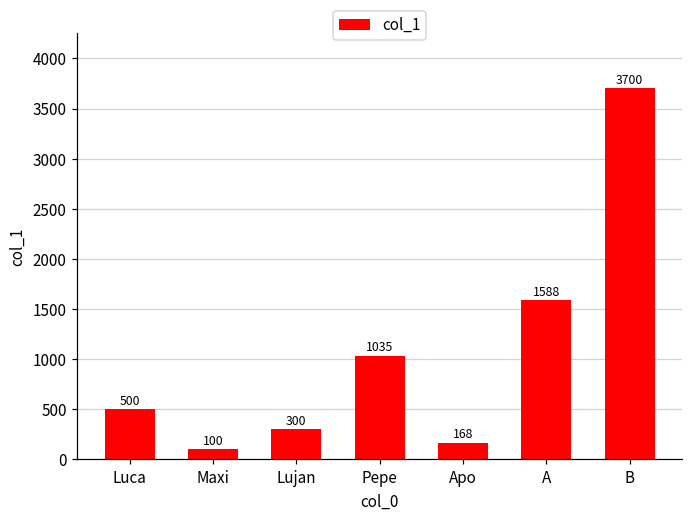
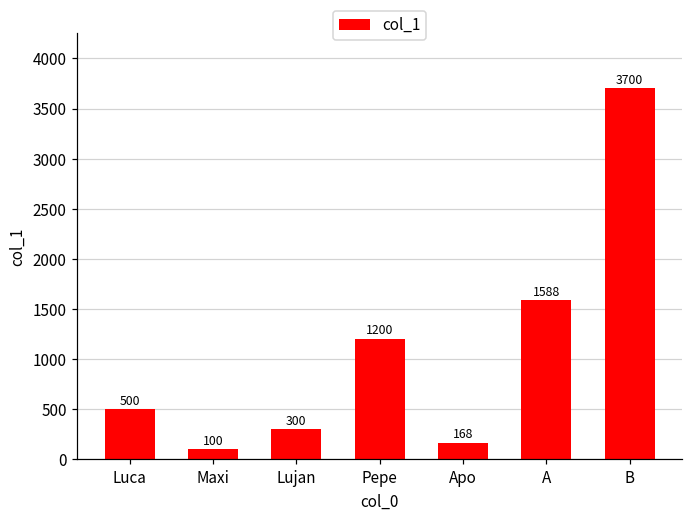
  {
    "Luca": 500,
    "Maxi": 100,
    "Lujan": 300,
-   "Pepe": 1035,
+   "Pepe": 1200,
    "Apo": 168,
    "A": 1588,
    "B": 3700
  }
